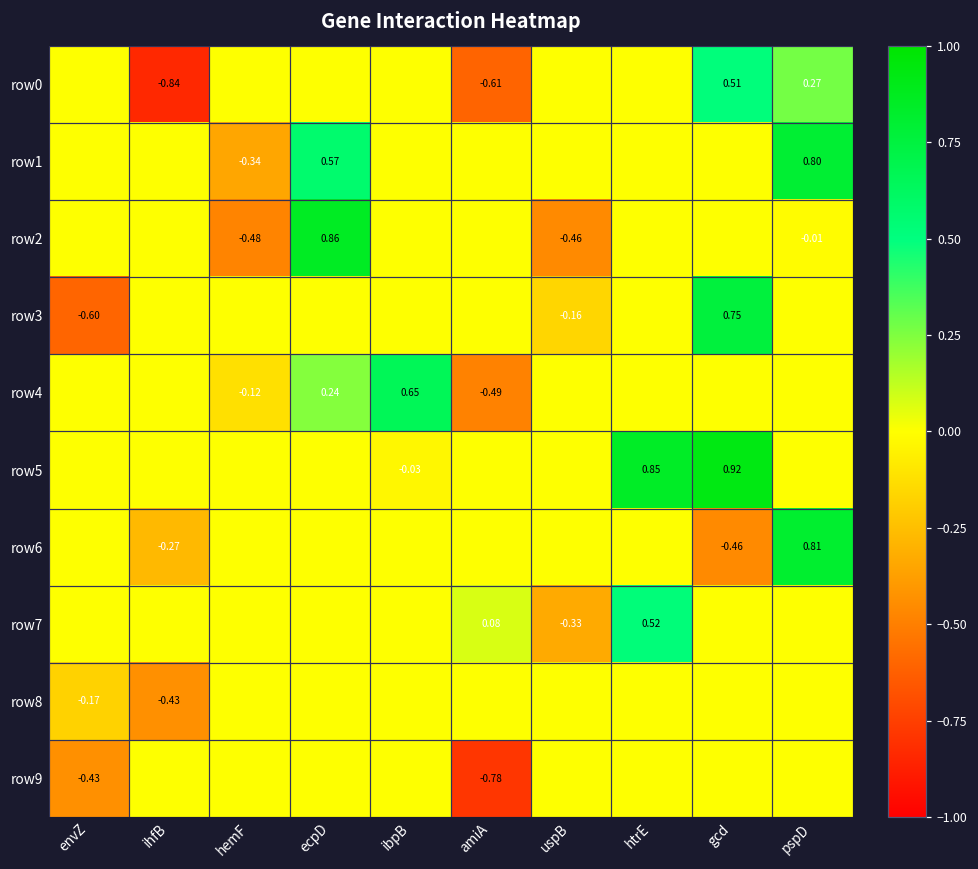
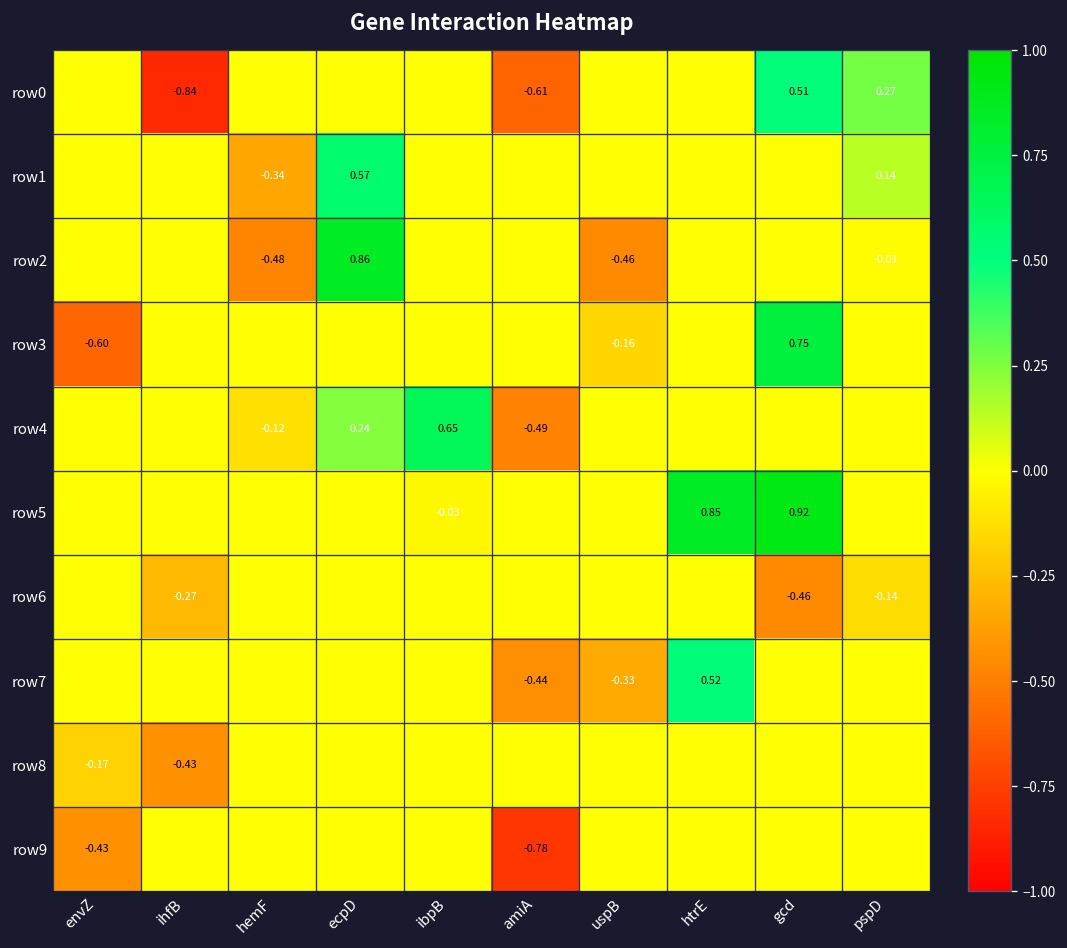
  {
    "row0": {
      "ihfB": -0.84,
      "amiA": -0.61,
      "gcd": 0.51,
      "pspD": 0.27
    },
    "row1": {
      "hemF": -0.34,
      "ecpD": 0.57,
-     "pspD": 0.80
+     "pspD": 0.14
    },
    "row2": {
      "hemF": -0.48,
      "ecpD": 0.86,
      "uspB": -0.46,
      "pspD": -0.01
    },
    "row3": {
      "envZ": -0.60,
      "uspB": -0.16,
      "gcd": 0.75
    },
    "row4": {
      "hemF": -0.12,
      "ecpD": 0.24,
      "ibpB": 0.65,
      "amiA": -0.49
    },
    "row5": {
      "ibpB": -0.03,
      "htrE": 0.85,
      "gcd": 0.92
    },
    "row6": {
      "ihfB": -0.27,
      "gcd": -0.46,
-     "pspD": 0.81
+     "pspD": -0.14
    },
    "row7": {
-     "amiA": 0.08,
+     "amiA": -0.44,
      "uspB": -0.33,
      "htrE": 0.52
    },
    "row8": {
      "envZ": -0.17,
      "ihfB": -0.43
    },
    "row9": {
      "envZ": -0.43,
      "amiA": -0.78
    }
  }
